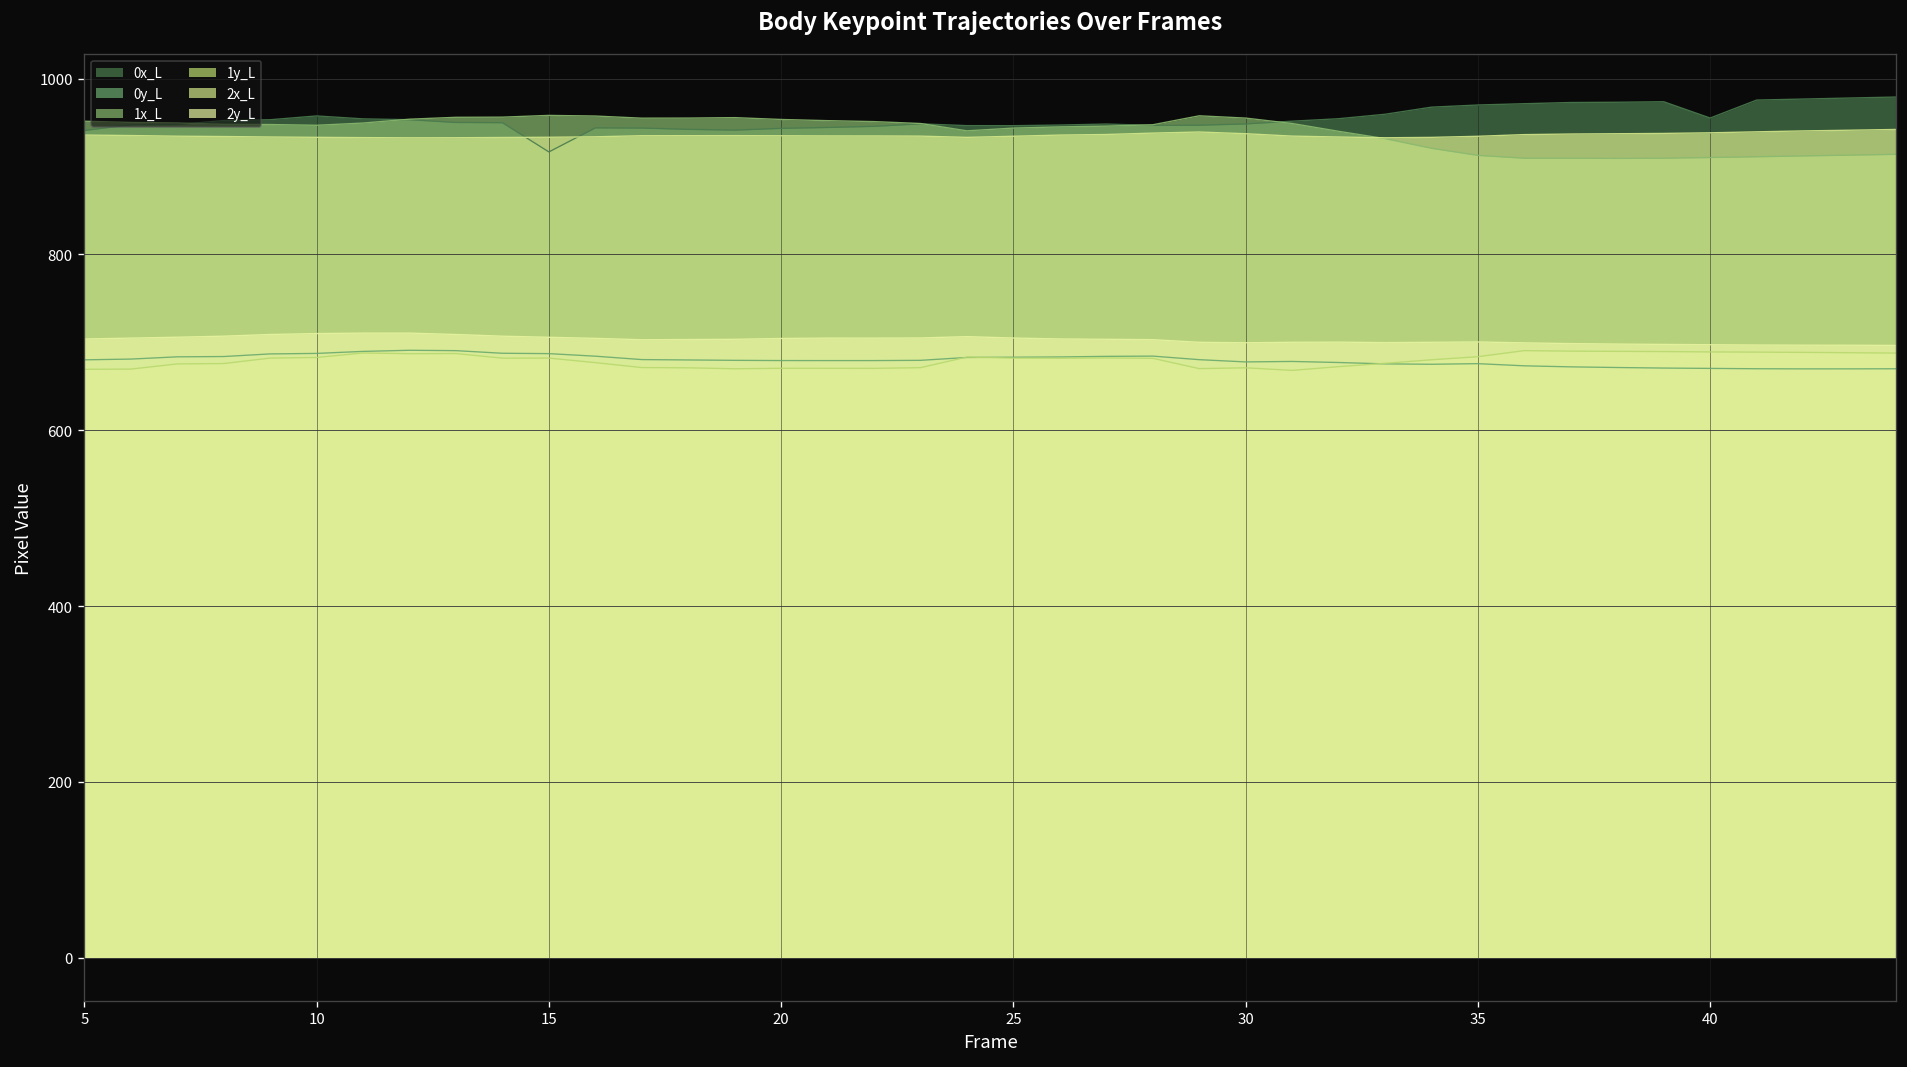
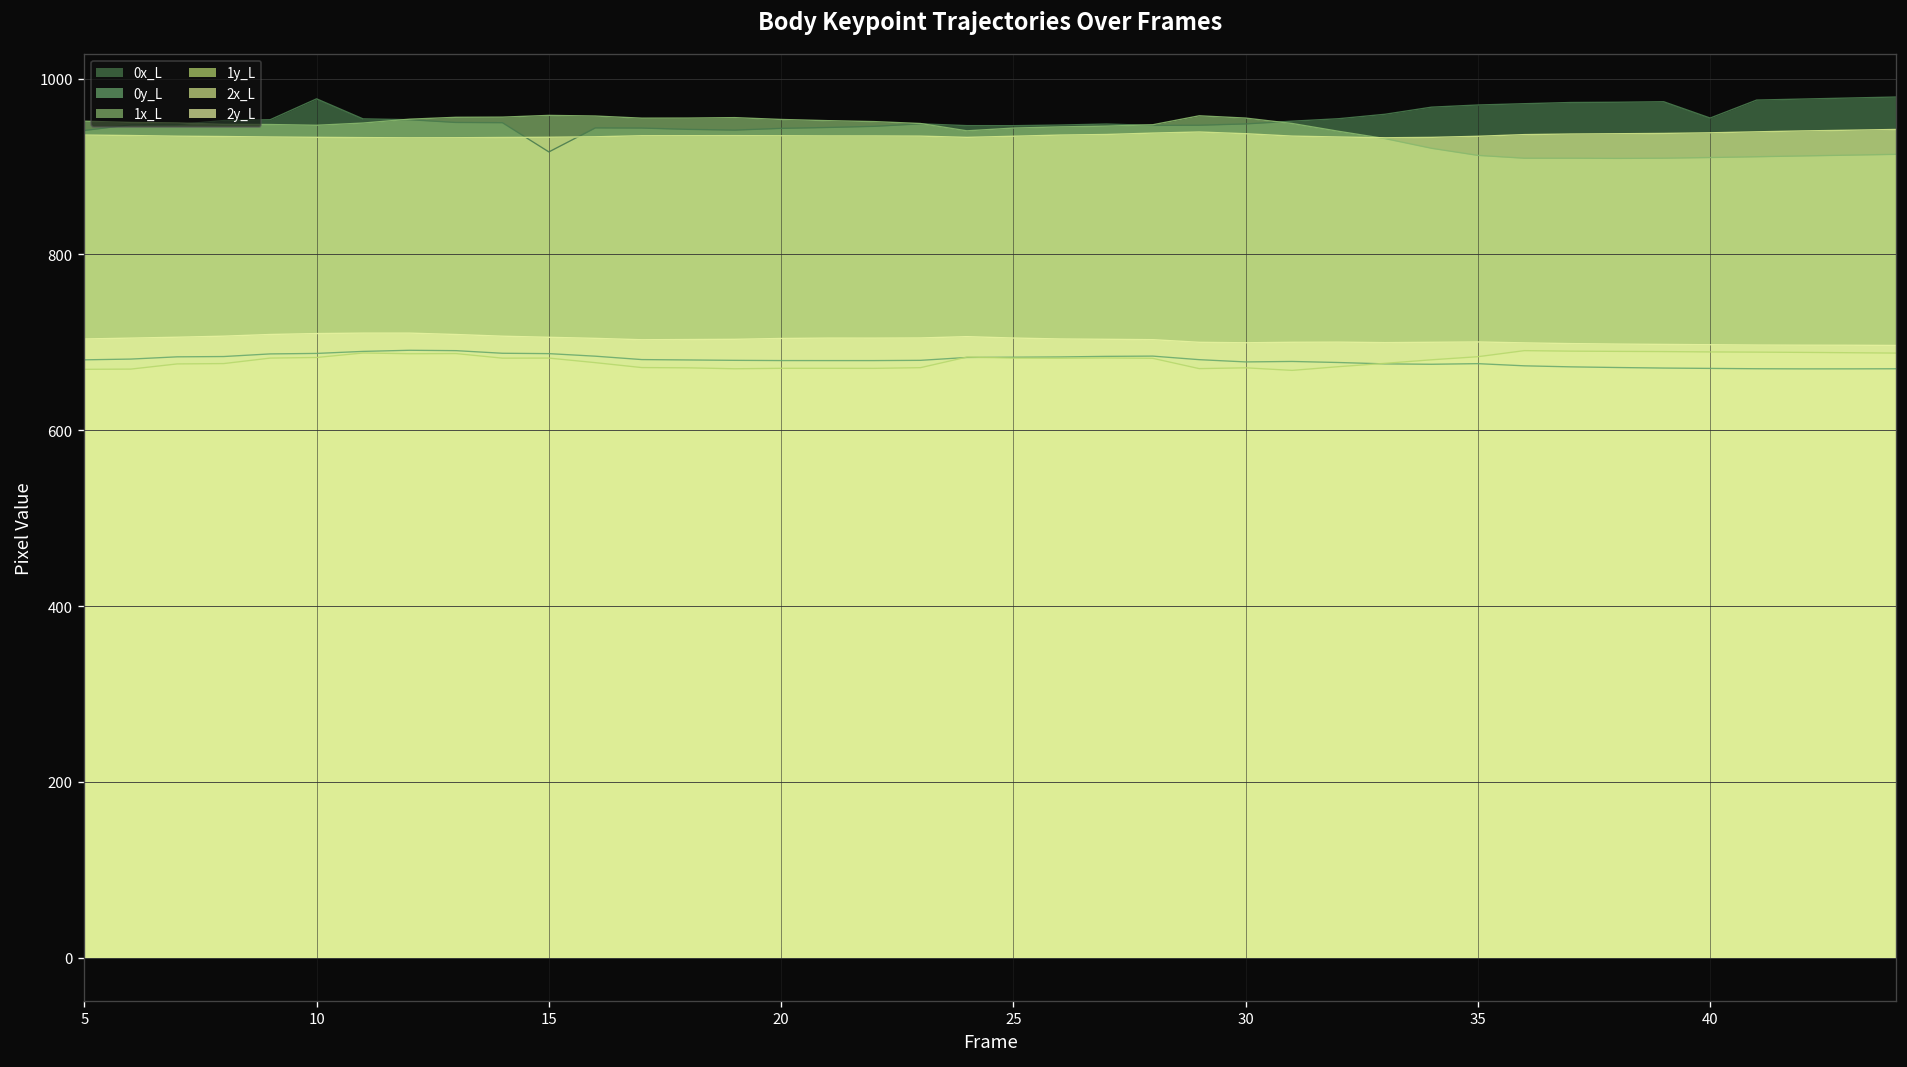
  {
    "0x_L": {
      "5": 940,
-     "10": 960,
+     "10": 980,
      "15": 920,
      "20": 940,
      "30": 950,
      "35": 970,
      "40": 960
    }
  }
